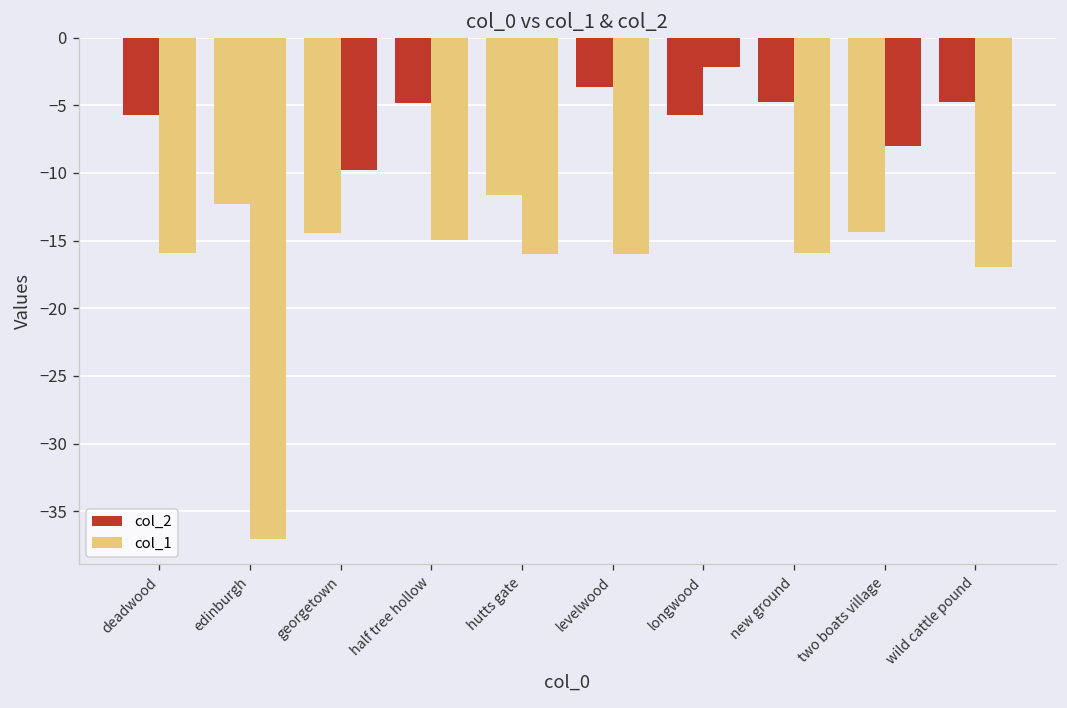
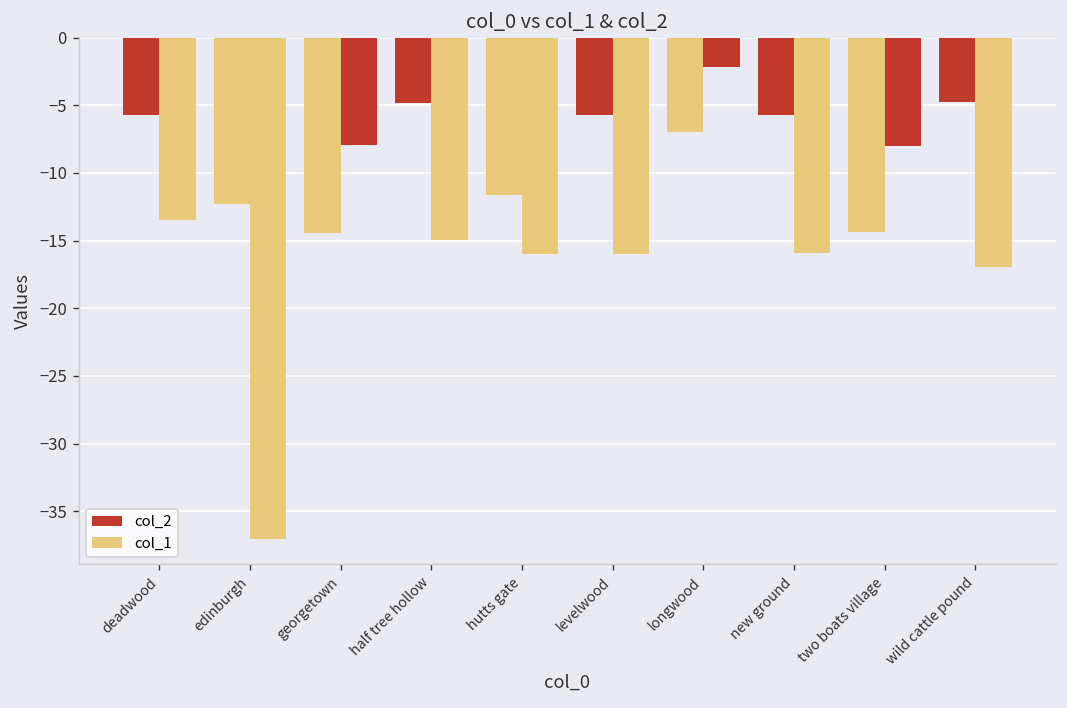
  {
    "col_2": {
      "deadwood": -5.7,
      "edinburgh": -12.3,
      "georgetown": -14.4,
      "half tree hollow": -4.8,
      "hutts gate": -11.6,
-     "levelwood": -3.7,
-     "longwood": -5.7,
-     "new ground": -4.7,
+     "levelwood": -5.7,
+     "longwood": -6.9,
+     "new ground": -5.7,
      "two boats village": -14.4,
      "wild cattle pound": -4.7
    },
    "col_1": {
-     "deadwood": -15.9,
+     "deadwood": -13.5,
      "edinburgh": -37.1,
-     "georgetown": -9.8,
+     "georgetown": -7.9,
      "half tree hollow": -14.9,
      "hutts gate": -16.0,
      "levelwood": -16.0,
      "longwood": -2.2,
      "new ground": -15.9,
      "two boats village": -8.0,
      "wild cattle pound": -17.0
    }
  }
